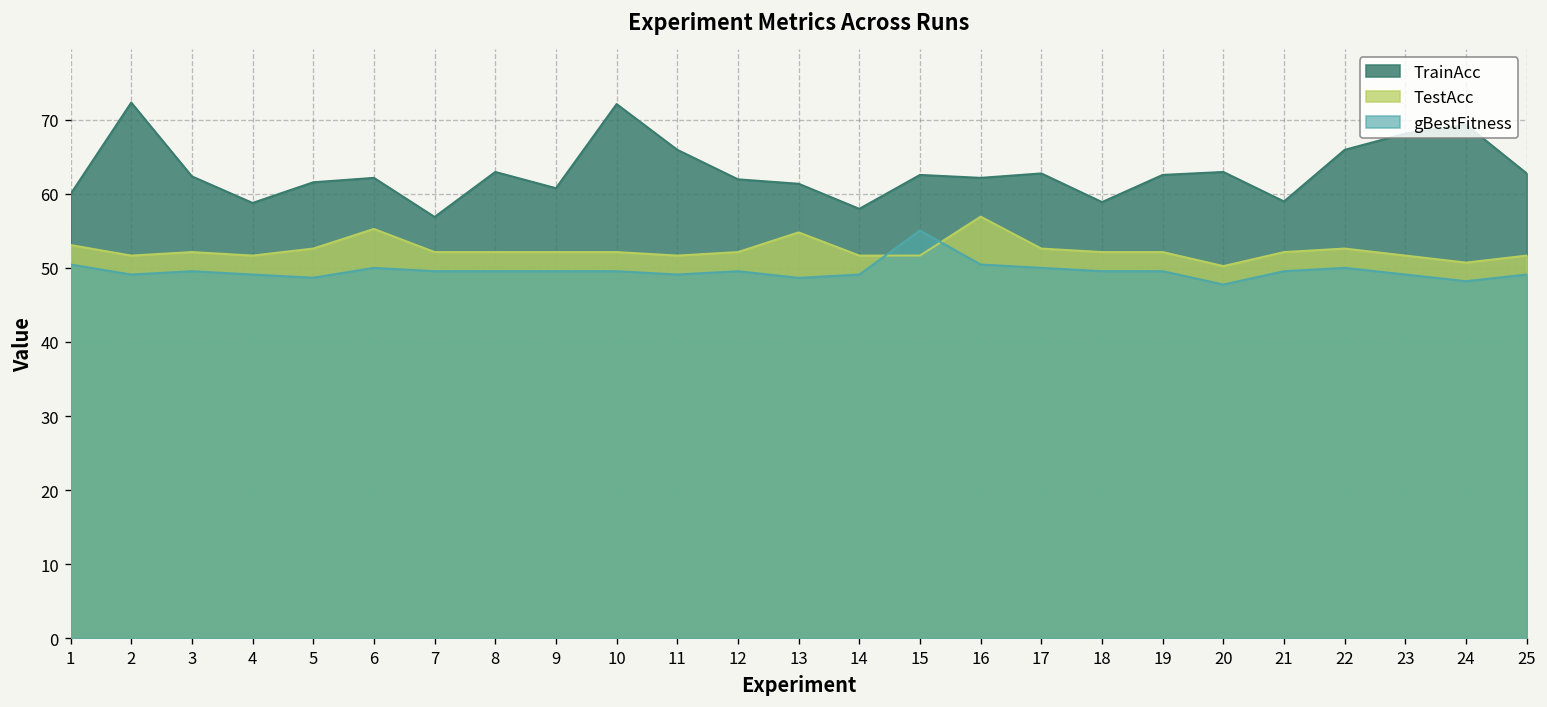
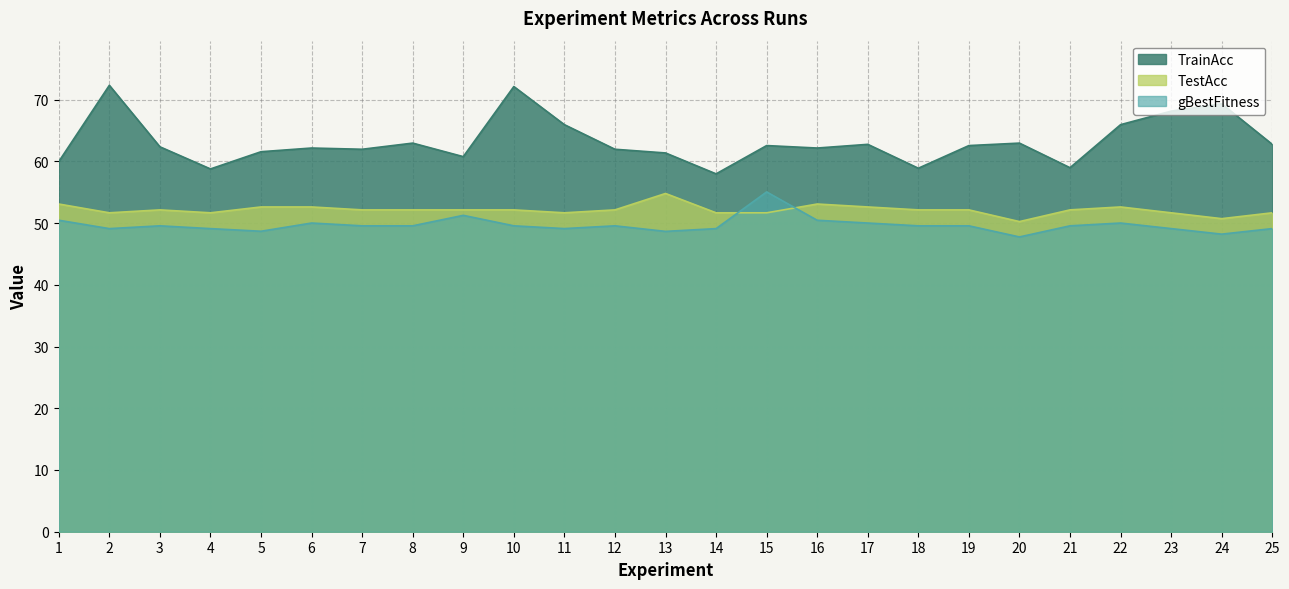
  {
    "TrainAcc": {
      "1": 60,
      "2": 72,
      "3": 62,
      "4": 59,
      "5": 62,
      "6": 62,
-     "7": 57,
+     "7": 62,
      "8": 63,
      "9": 61,
      "10": 72,
      "11": 66,
      "12": 62,
      "13": 61,
      "14": 58,
      "15": 63,
      "16": 62,
      "17": 63,
      "18": 59,
      "19": 63,
      "20": 63,
      "21": 59,
      "22": 66,
      "25": 63
    },
    "TestAcc": {
      "1": 53,
      "2": 52,
      "3": 52,
      "4": 52,
      "5": 53,
-     "6": 55,
+     "6": 53,
      "7": 52,
      "8": 52,
      "9": 52,
      "10": 52,
      "11": 52,
      "12": 52,
      "13": 55,
      "14": 52,
      "15": 52,
-     "16": 57,
+     "16": 53,
      "17": 53,
      "18": 52,
      "19": 52,
      "20": 50,
      "21": 52,
      "22": 53,
      "23": 52,
      "24": 51,
      "25": 52
    },
    "gBestFitness": {
      "1": 50,
      "2": 49,
      "3": 50,
      "4": 49,
      "5": 49,
      "6": 50,
      "7": 50,
      "8": 50,
-     "9": 50,
+     "9": 51,
      "10": 50,
      "11": 49,
      "12": 50,
      "13": 49,
      "14": 49,
      "15": 55,
      "16": 50,
      "17": 50,
      "18": 50,
      "19": 50,
      "20": 48,
      "21": 50,
      "22": 50,
      "23": 49,
      "24": 48,
      "25": 49
    }
  }
